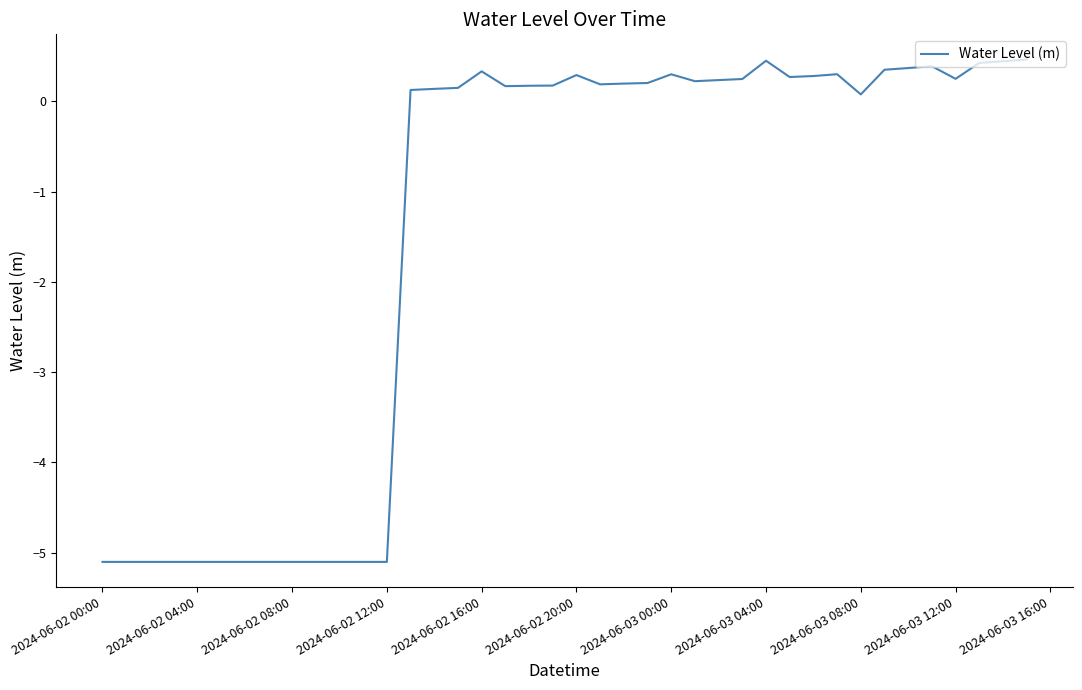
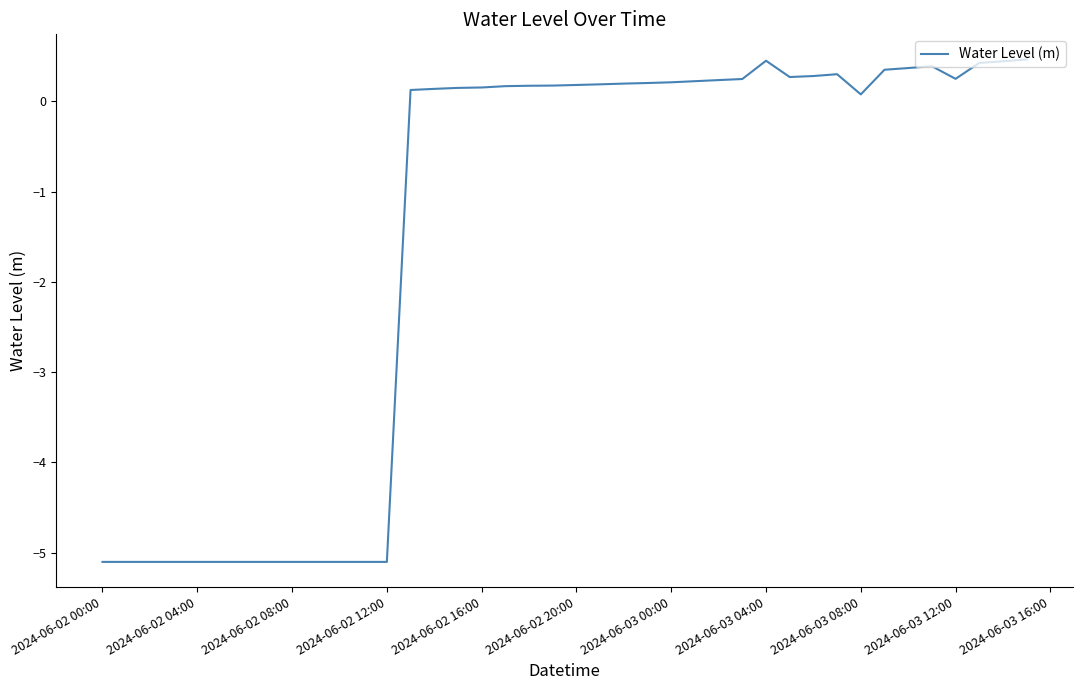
  {
    "2024-06-02 00:00": -5.1,
    "2024-06-02 04:00": -5.1,
    "2024-06-02 08:00": -5.1,
    "2024-06-02 12:00": -5.1,
-   "2024-06-02 16:00": 0.3,
-   "2024-06-02 20:00": 0.3,
-   "2024-06-03 00:00": 0.3,
+   "2024-06-02 16:00": 0.2,
+   "2024-06-02 20:00": 0.2,
+   "2024-06-03 00:00": 0.2,
    "2024-06-03 04:00": 0.4,
    "2024-06-03 08:00": 0.1,
    "2024-06-03 12:00": 0.2
  }
